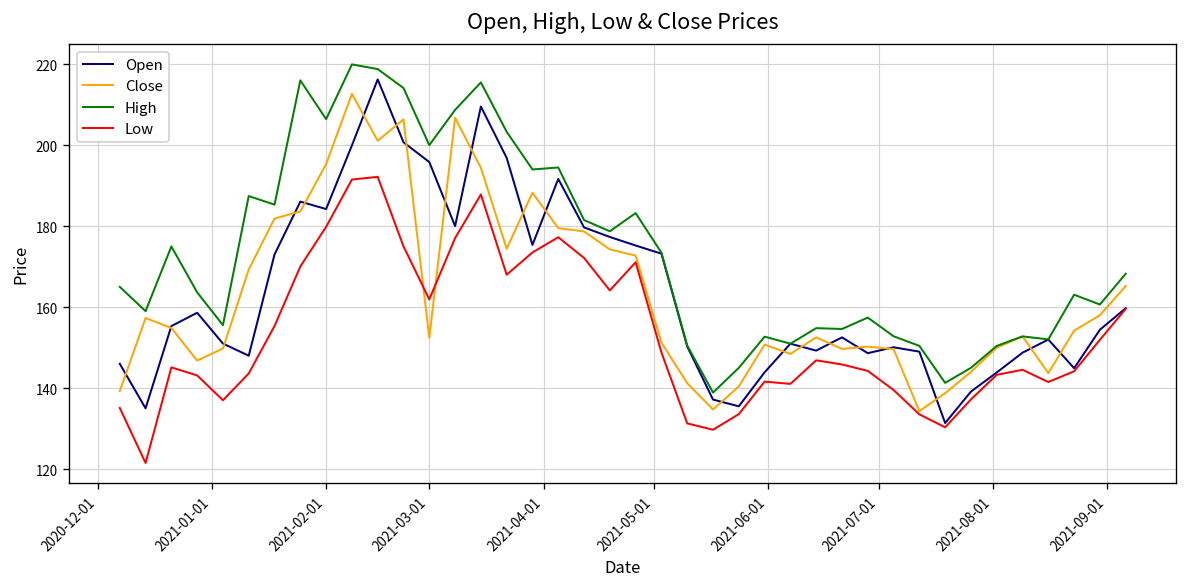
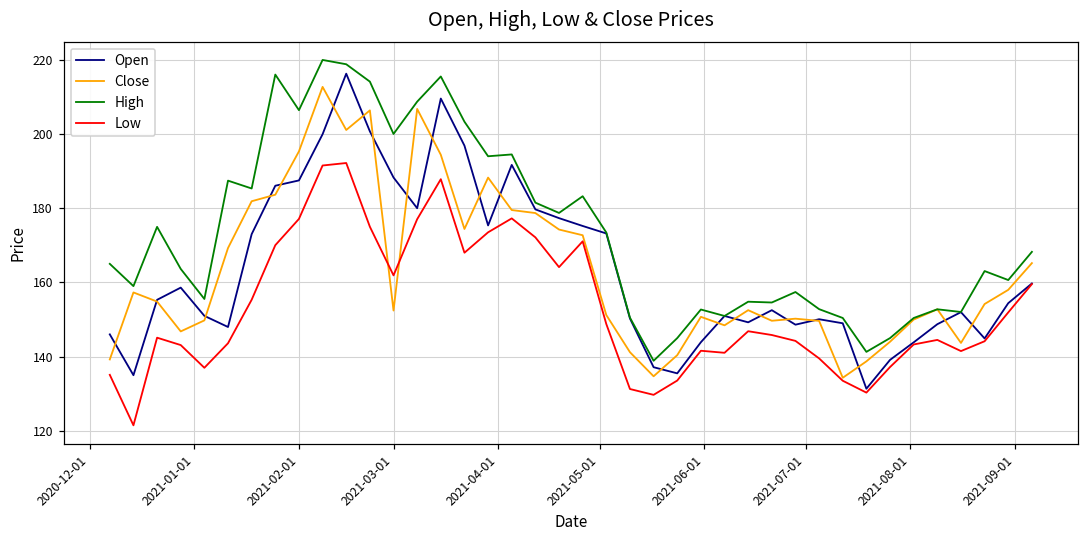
  {
    "Open": {
-     "2021-02-01": 184,
-     "2021-03-01": 196
+     "2021-02-01": 187,
+     "2021-03-01": 188
    },
    "Close": {
      "2021-02-01": 195,
      "2021-03-01": 152
    },
    "High": {
      "2021-02-01": 206,
      "2021-03-01": 200
    },
    "Low": {
-     "2021-02-01": 180,
+     "2021-02-01": 177,
      "2021-03-01": 162
    }
  }
